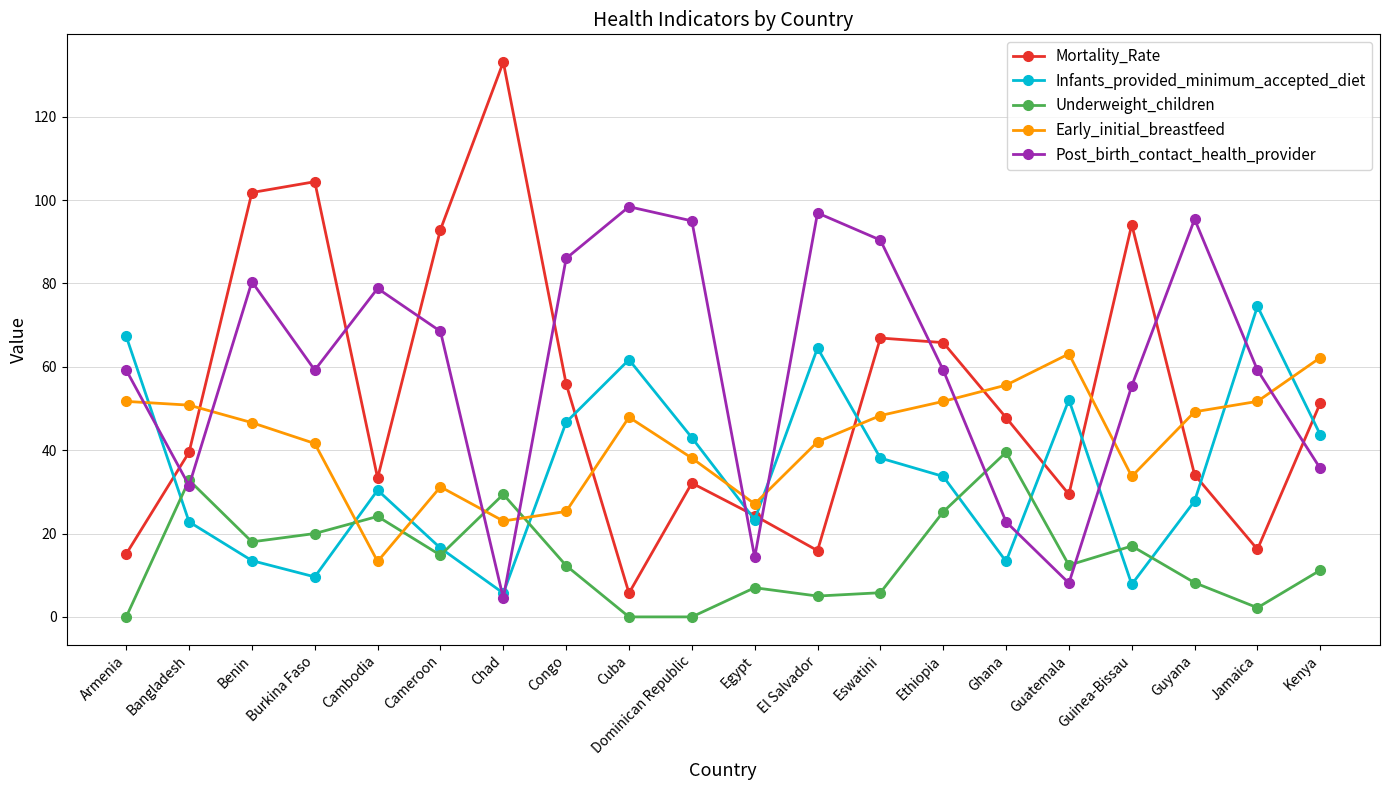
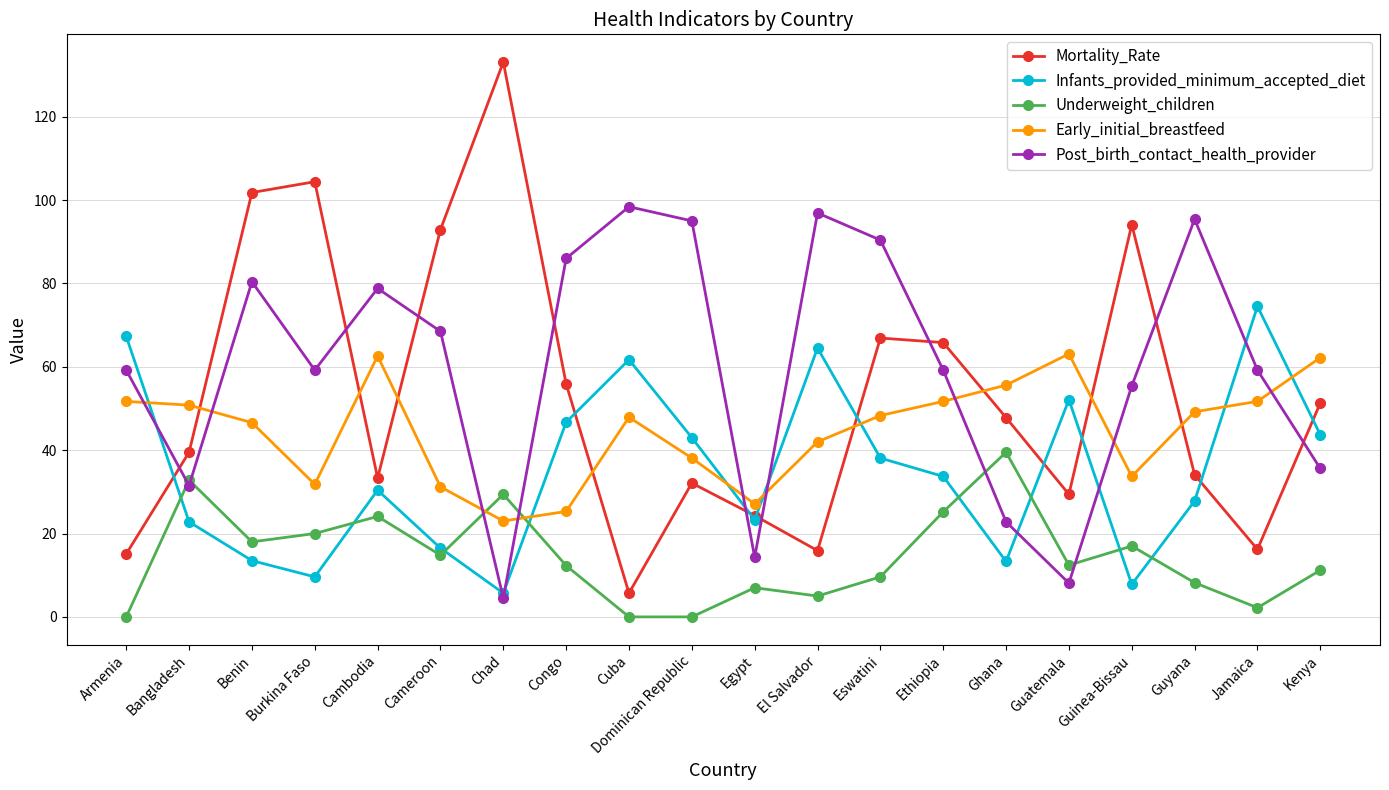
  {
    "Mortality_Rate": {
      "Armenia": 15,
      "Bangladesh": 40,
      "Benin": 102,
      "Burkina Faso": 104,
      "Cambodia": 33,
      "Cameroon": 93,
      "Chad": 133,
      "Congo": 56,
      "Cuba": 6,
      "Dominican Republic": 32,
      "Egypt": 24,
      "El Salvador": 16,
      "Eswatini": 67,
      "Ethiopia": 66,
      "Ghana": 48,
      "Guatemala": 29,
      "Guinea-Bissau": 94,
      "Guyana": 34,
      "Jamaica": 16,
      "Kenya": 51
    },
    "Infants_provided_minimum_accepted_diet": {
      "Armenia": 67,
      "Bangladesh": 23,
      "Benin": 14,
      "Burkina Faso": 10,
      "Cambodia": 30,
      "Cameroon": 17,
      "Chad": 6,
      "Congo": 47,
      "Cuba": 62,
      "Dominican Republic": 43,
      "Egypt": 23,
      "El Salvador": 65,
      "Eswatini": 38,
      "Ethiopia": 34,
      "Ghana": 13,
      "Guatemala": 52,
      "Guinea-Bissau": 8,
      "Guyana": 28,
      "Jamaica": 75,
      "Kenya": 44
    },
    "Underweight_children": {
      "Armenia": 0,
      "Bangladesh": 33,
      "Benin": 18,
      "Burkina Faso": 20,
      "Cambodia": 24,
      "Cameroon": 15,
      "Chad": 29,
      "Congo": 12,
      "Cuba": 0,
      "Dominican Republic": 0,
      "Egypt": 7,
      "El Salvador": 5,
-     "Eswatini": 6,
+     "Eswatini": 10,
      "Ethiopia": 25,
      "Ghana": 40,
      "Guatemala": 12,
      "Guinea-Bissau": 17,
      "Guyana": 8,
      "Jamaica": 2,
      "Kenya": 11
    },
    "Early_initial_breastfeed": {
      "Armenia": 52,
      "Bangladesh": 51,
      "Benin": 47,
-     "Burkina Faso": 42,
-     "Cambodia": 13,
+     "Burkina Faso": 32,
+     "Cambodia": 63,
      "Cameroon": 31,
      "Chad": 23,
      "Congo": 25,
      "Cuba": 48,
      "Dominican Republic": 38,
      "Egypt": 27,
      "El Salvador": 42,
      "Eswatini": 48,
      "Ethiopia": 52,
      "Ghana": 56,
      "Guatemala": 63,
      "Guinea-Bissau": 34,
      "Guyana": 49,
      "Jamaica": 52,
      "Kenya": 62
    },
    "Post_birth_contact_health_provider": {
      "Armenia": 59,
      "Bangladesh": 32,
      "Benin": 80,
      "Burkina Faso": 59,
      "Cambodia": 79,
      "Cameroon": 69,
      "Chad": 5,
      "Congo": 86,
      "Cuba": 98,
      "Dominican Republic": 95,
      "Egypt": 14,
      "El Salvador": 97,
      "Eswatini": 90,
      "Ethiopia": 59,
      "Ghana": 23,
      "Guatemala": 8,
      "Guinea-Bissau": 55,
      "Guyana": 95,
      "Jamaica": 59,
      "Kenya": 36
    }
  }
